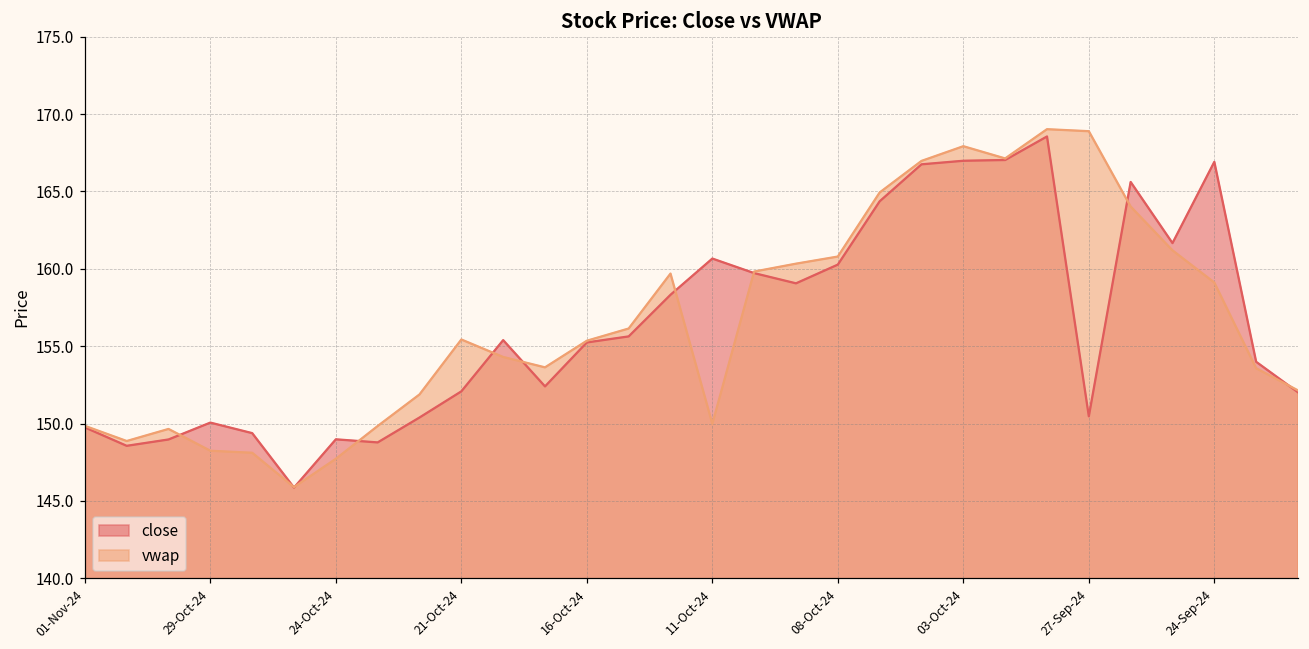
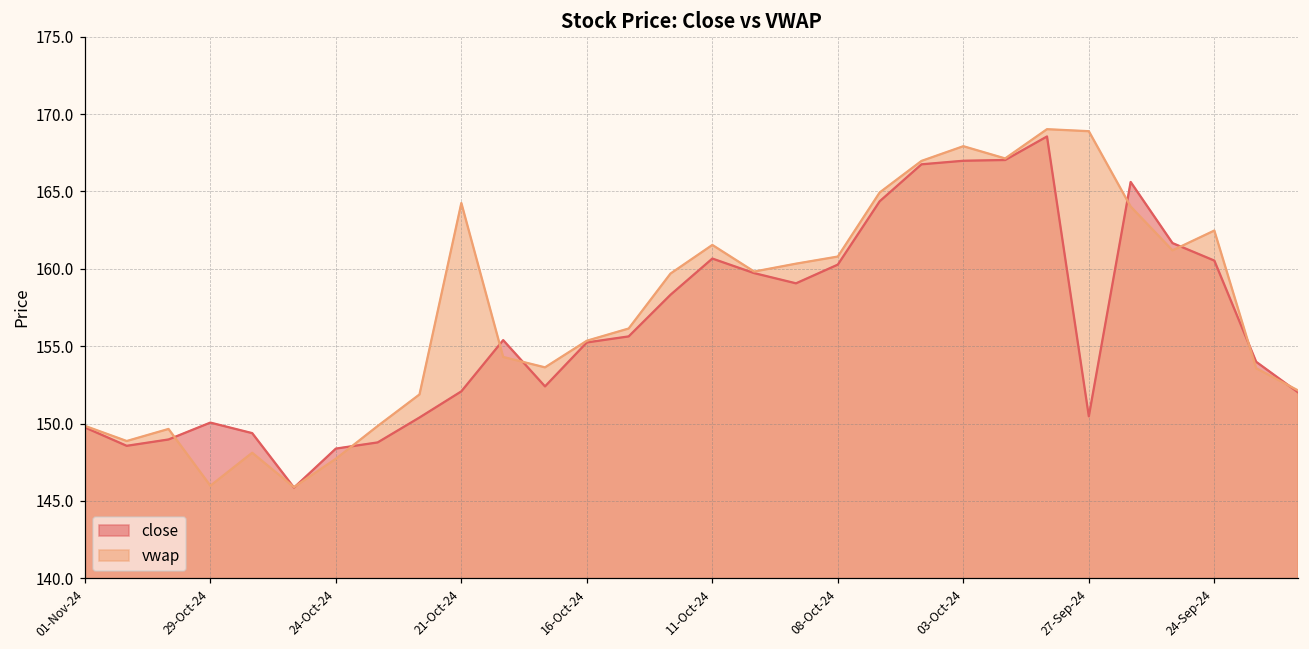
  {
    "close": {
      "29-Oct-24": 150.1,
-     "24-Oct-24": 149.0,
+     "24-Oct-24": 148.4,
      "21-Oct-24": 152.1,
      "11-Oct-24": 160.7,
      "08-Oct-24": 160.3,
      "03-Oct-24": 167.0,
      "27-Sep-24": 150.5,
-     "24-Sep-24": 166.9
+     "24-Sep-24": 160.5
    },
    "vwap": {
-     "29-Oct-24": 148.2,
+     "29-Oct-24": 146.0,
      "24-Oct-24": 147.7,
-     "21-Oct-24": 155.4,
-     "11-Oct-24": 150.0,
+     "21-Oct-24": 164.3,
+     "11-Oct-24": 161.5,
      "08-Oct-24": 160.8,
      "03-Oct-24": 167.9,
      "27-Sep-24": 168.9,
-     "24-Sep-24": 159.1
+     "24-Sep-24": 162.5
    }
  }
